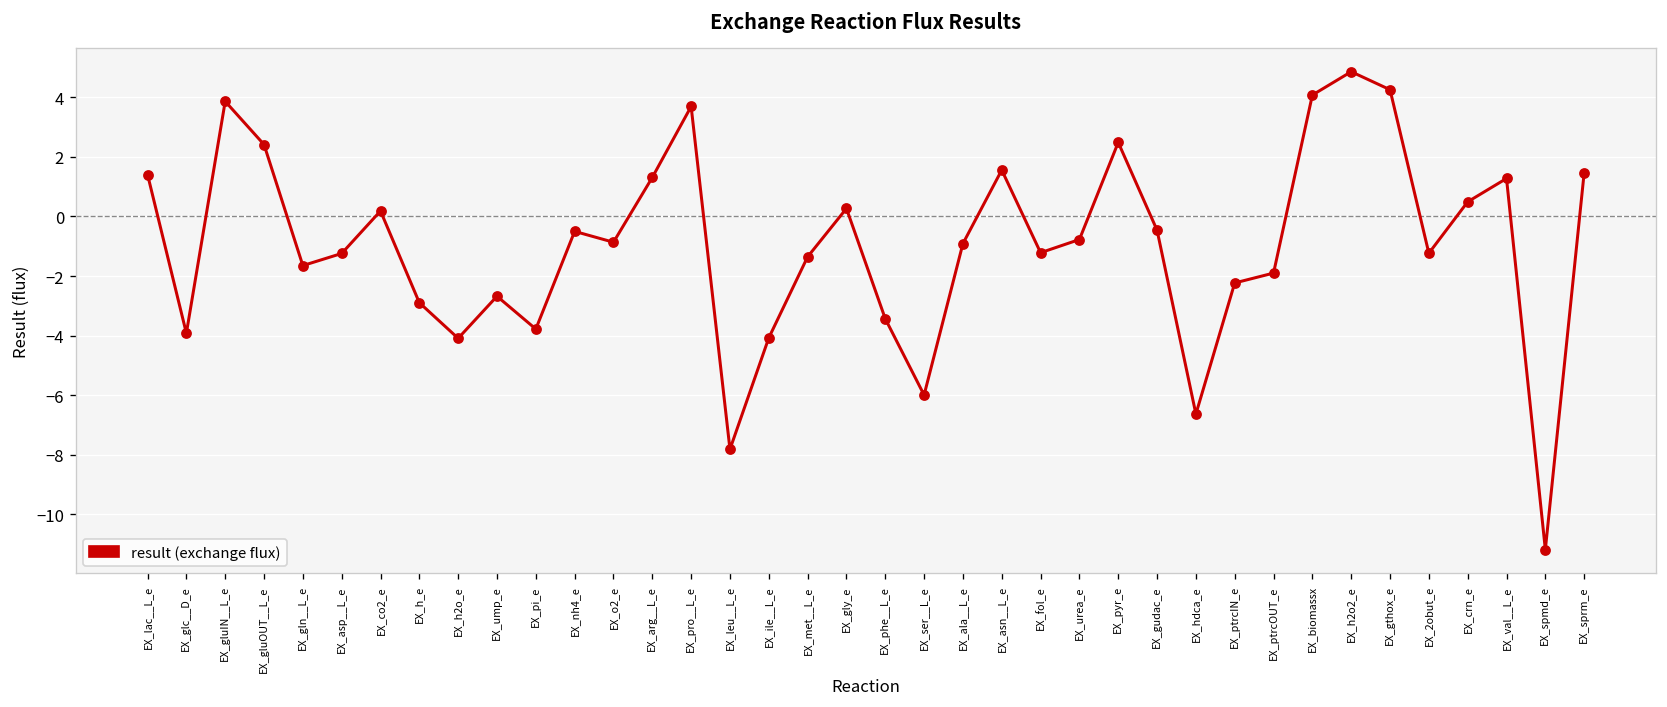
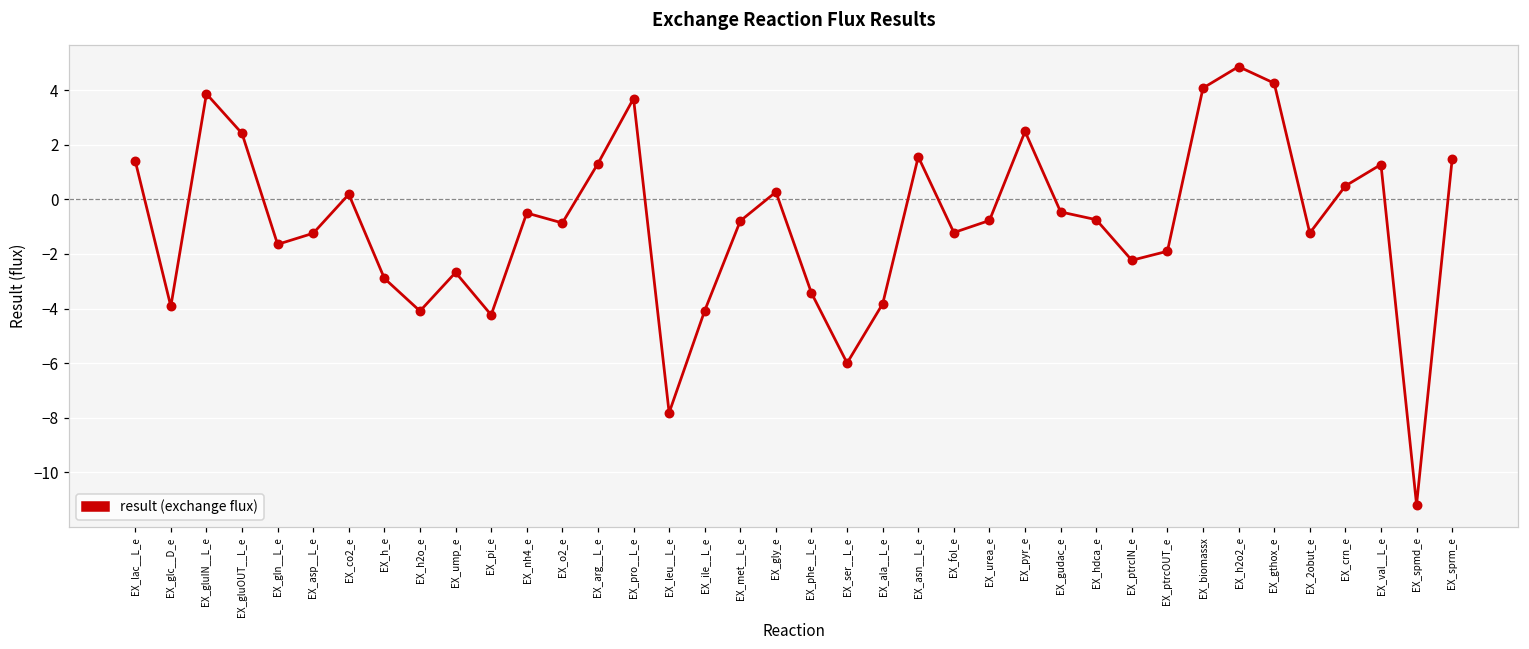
  {
    "EX_lac__L_e": 1.4,
    "EX_glc__D_e": -3.9,
    "EX_gluIN__L_e": 3.9,
    "EX_gluOUT__L_e": 2.4,
    "EX_gln__L_e": -1.6,
    "EX_asp__L_e": -1.2,
    "EX_co2_e": 0.2,
    "EX_h_e": -2.9,
    "EX_h2o_e": -4.1,
    "EX_ump_e": -2.7,
-   "EX_pi_e": -3.8,
+   "EX_pi_e": -4.2,
    "EX_nh4_e": -0.5,
    "EX_o2_e": -0.9,
    "EX_arg__L_e": 1.3,
    "EX_pro__L_e": 3.7,
    "EX_leu__L_e": -7.8,
    "EX_ile__L_e": -4.1,
-   "EX_met__L_e": -1.4,
+   "EX_met__L_e": -0.8,
    "EX_gly_e": 0.3,
    "EX_phe__L_e": -3.4,
    "EX_ser__L_e": -6.0,
-   "EX_ala__L_e": -0.9,
+   "EX_ala__L_e": -3.8,
    "EX_asn__L_e": 1.6,
    "EX_fol_e": -1.2,
    "EX_urea_e": -0.8,
    "EX_pyr_e": 2.5,
    "EX_gudac_e": -0.5,
-   "EX_hdca_e": -6.6,
+   "EX_hdca_e": -0.7,
    "EX_ptrcIN_e": -2.2,
    "EX_ptrcOUT_e": -1.9,
    "EX_biomassx": 4.1,
    "EX_h2o2_e": 4.9,
    "EX_gthox_e": 4.3,
    "EX_2obut_e": -1.2,
    "EX_crn_e": 0.5,
    "EX_val__L_e": 1.3,
    "EX_spmd_e": -11.2,
    "EX_sprm_e": 1.5
  }
